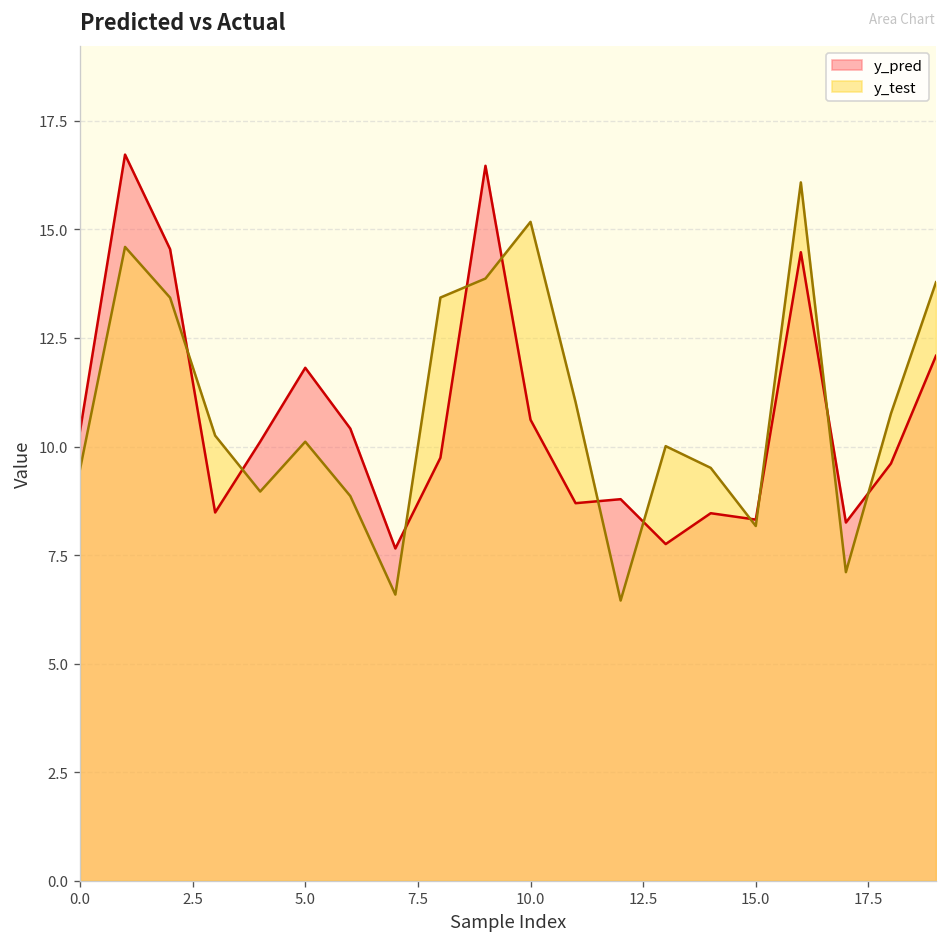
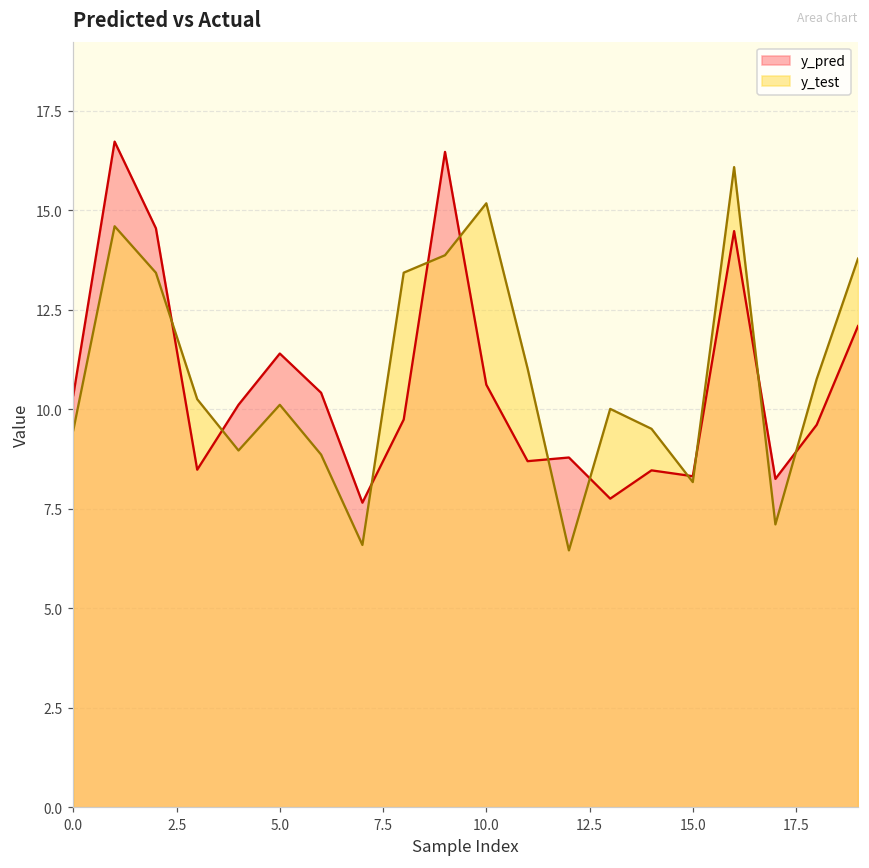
  {
    "y_pred": {
      "0.0": 10.4,
-     "5.0": 11.8,
+     "5.0": 11.4,
      "10.0": 10.6,
      "15.0": 8.3
    },
    "y_test": {
      "0.0": 9.5,
      "5.0": 10.1,
      "10.0": 15.2,
      "15.0": 8.2
    }
  }
